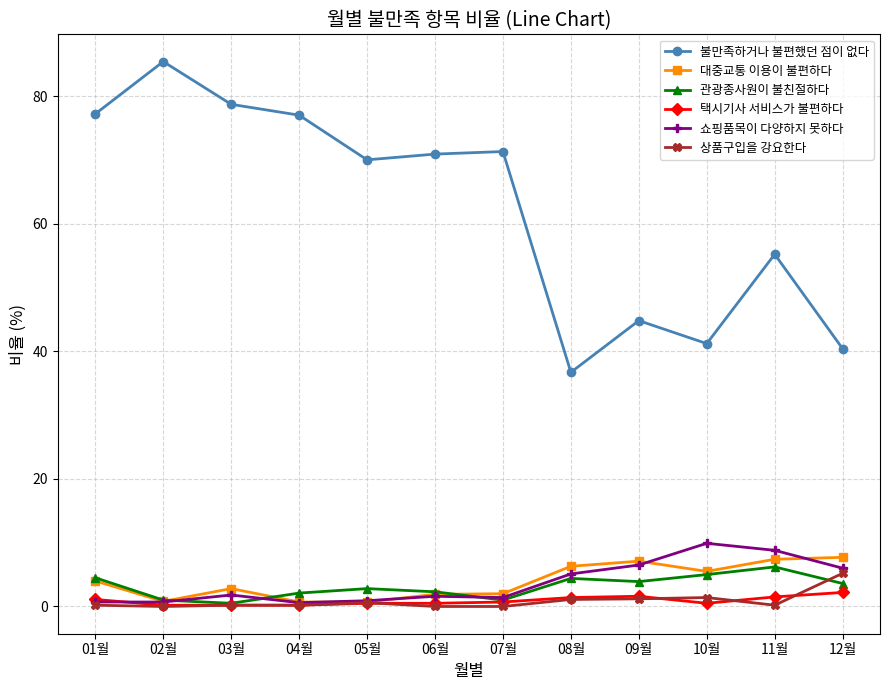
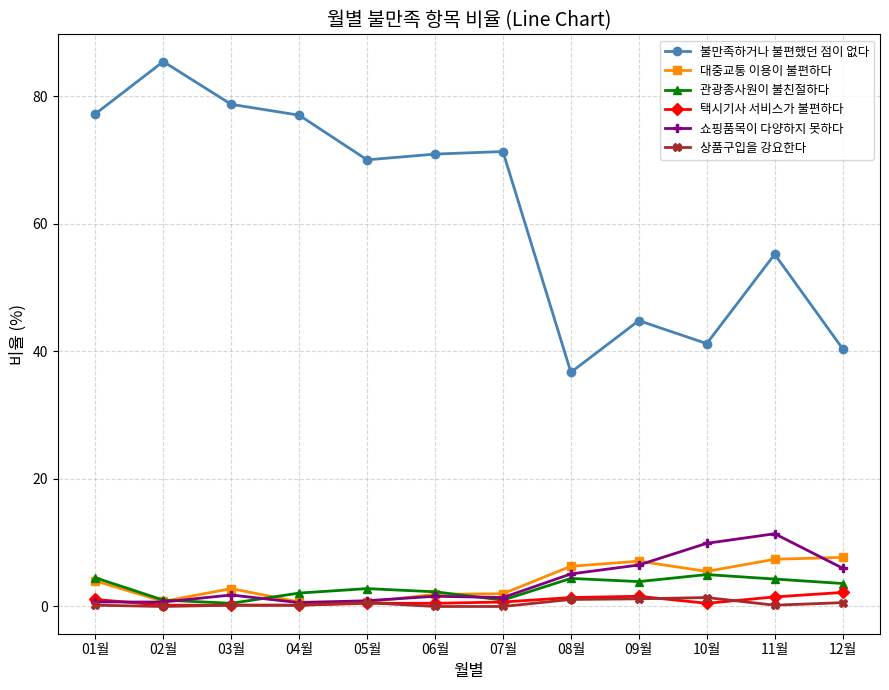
  {
    "불만족하거나 불편했던 점이 없다": {
      "01월": 77,
      "02월": 85,
      "03월": 79,
      "04월": 77,
      "05월": 70,
      "06월": 71,
      "07월": 71,
      "08월": 37,
      "09월": 45,
      "10월": 41,
      "11월": 55,
      "12월": 40
    },
    "대중교통 이용이 불편하다": {
      "01월": 4,
      "03월": 3,
      "07월": 2,
      "08월": 6,
      "09월": 7,
      "10월": 6,
      "11월": 7,
      "12월": 8
    },
    "관광종사원이 불친절하다": {
      "01월": 5,
      "04월": 2,
      "05월": 3,
      "06월": 2,
      "08월": 4,
      "09월": 4,
      "10월": 5,
-     "11월": 6,
+     "11월": 4,
      "12월": 4
    },
    "택시기사 서비스가 불편하다": {
      "06월": 1,
      "10월": 1,
      "11월": 2,
      "12월": 2
    },
    "쇼핑품목이 다양하지 못하다": {
      "03월": 2,
      "07월": 1,
      "08월": 5,
      "09월": 7,
      "10월": 10,
-     "11월": 9,
+     "11월": 11,
      "12월": 6
    },
    "상품구입을 강요한다": {
      "01월": 0,
      "06월": 0,
      "07월": 0,
      "10월": 1,
      "11월": 0,
-     "12월": 5
+     "12월": 1
    }
  }
